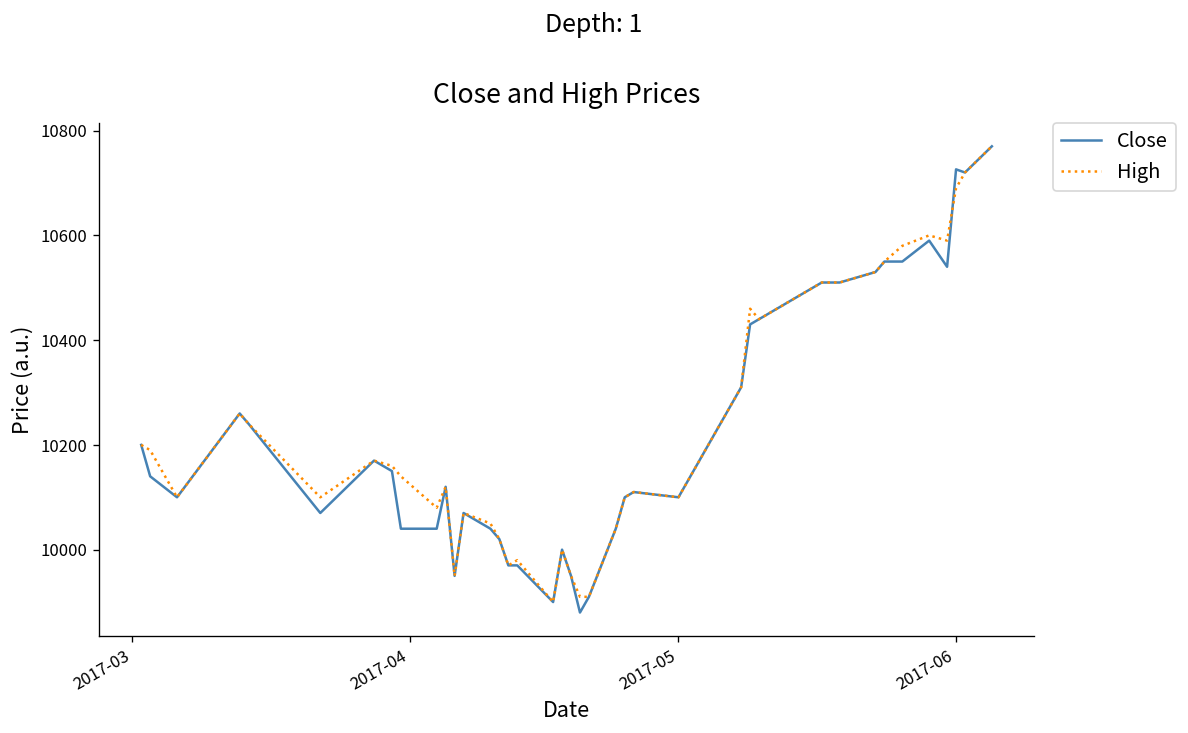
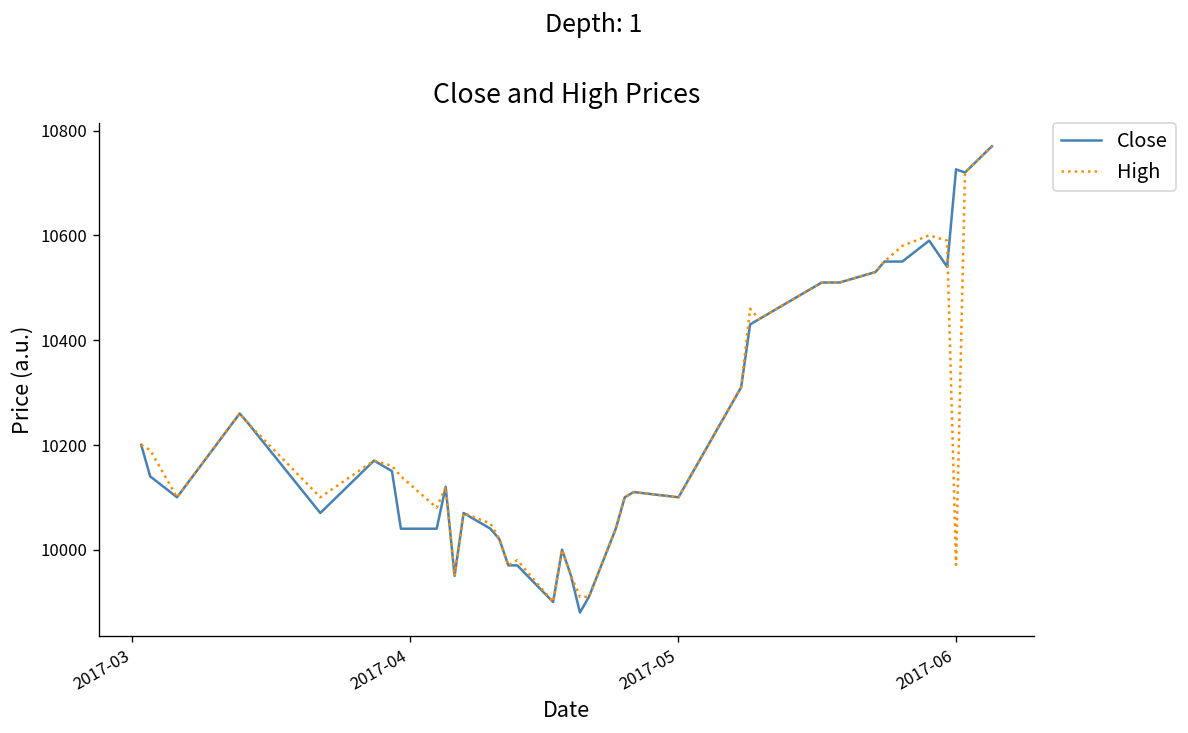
  {
    "Close": {
      "2017-06": 10730
    },
    "High": {
-     "2017-06": 10690
+     "2017-06": 9970
    }
  }
